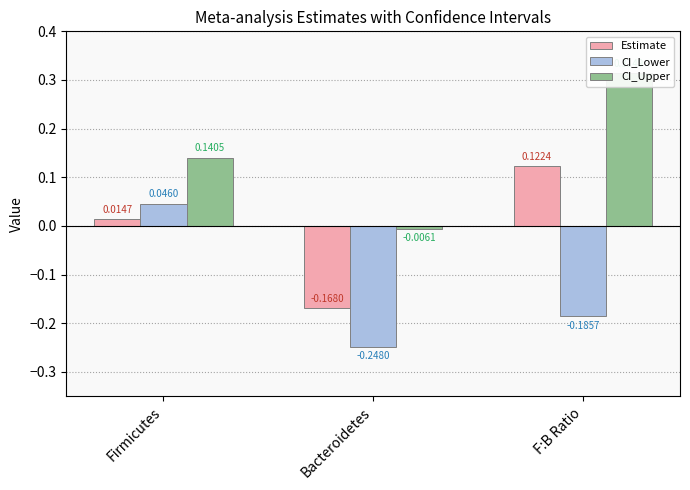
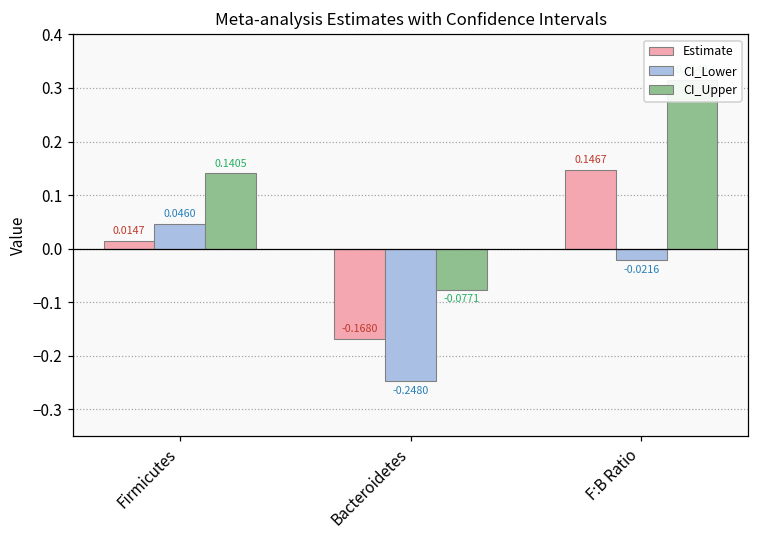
  {
    "Estimate": {
      "Firmicutes": 0.0147,
      "Bacteroidetes": -0.1680,
-     "F:B Ratio": 0.1224
+     "F:B Ratio": 0.1467
    },
    "CI_Lower": {
      "Firmicutes": 0.0460,
      "Bacteroidetes": -0.2480,
-     "F:B Ratio": -0.1857
+     "F:B Ratio": -0.0216
    },
    "CI_Upper": {
      "Firmicutes": 0.1405,
-     "Bacteroidetes": -0.0061
+     "Bacteroidetes": -0.0771
    }
  }
